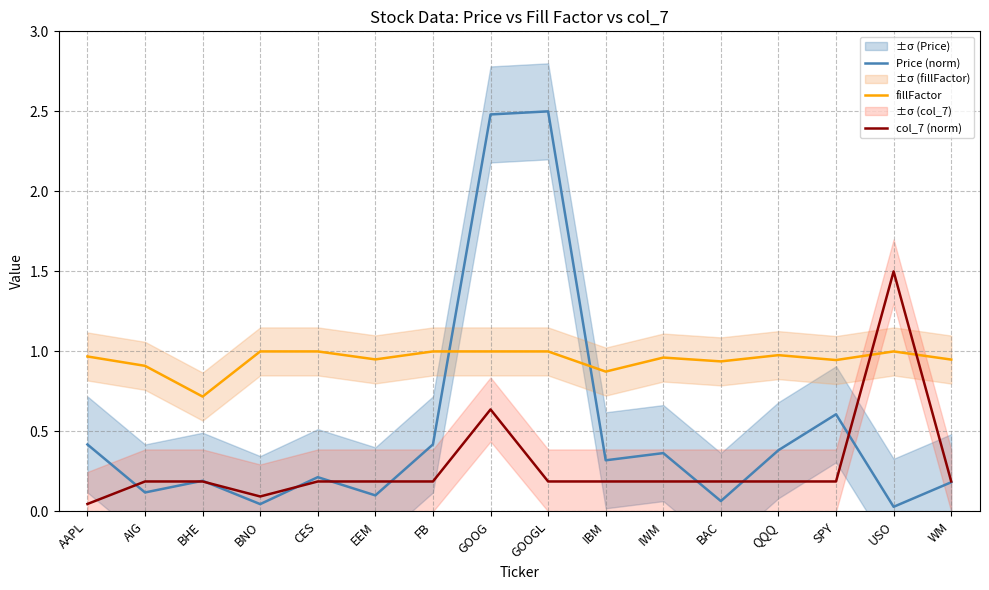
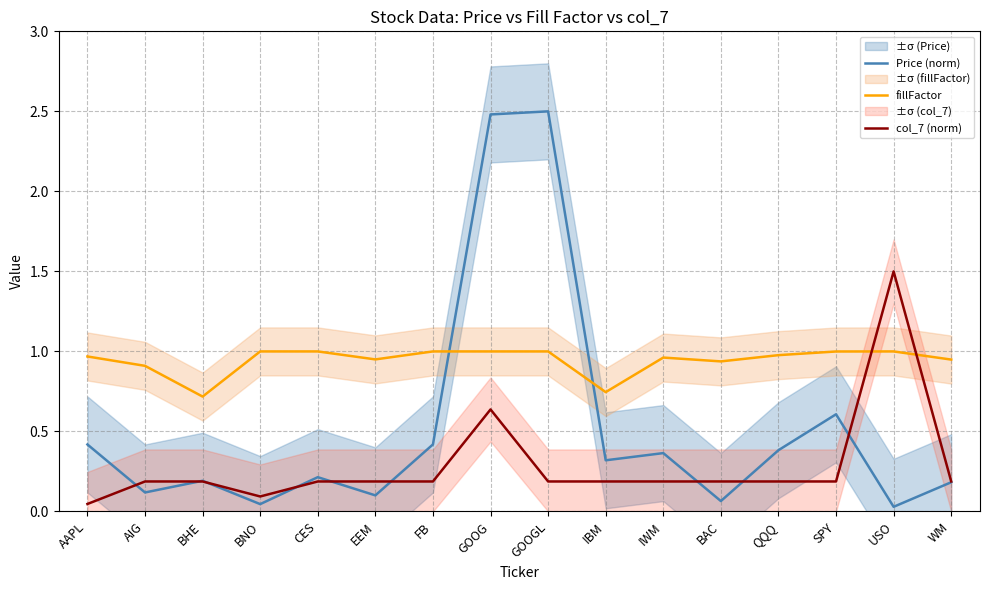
  {
    "fillFactor": {
      "AAPL": 0.97,
      "AIG": 0.91,
      "BHE": 0.72,
      "BNO": 1.00,
      "CES": 1.00,
      "EEM": 0.95,
      "FB": 1.00,
      "GOOG": 1.00,
      "GOOGL": 1.00,
-     "IBM": 0.87,
+     "IBM": 0.75,
      "IWM": 0.96,
      "BAC": 0.94,
      "QQQ": 0.98,
-     "SPY": 0.95,
+     "SPY": 1.00,
      "USO": 1.00,
      "WM": 0.95
    },
    "col_7 (norm)": {
      "AAPL": 0.05,
      "AIG": 0.19,
      "BNO": 0.09,
      "CES": 0.19,
      "EEM": 0.19,
      "FB": 0.19,
      "GOOG": 0.64,
      "GOOGL": 0.19,
      "IBM": 0.19,
      "IWM": 0.19,
      "BAC": 0.19,
      "QQQ": 0.19,
      "SPY": 0.19,
      "USO": 1.50
    }
  }
